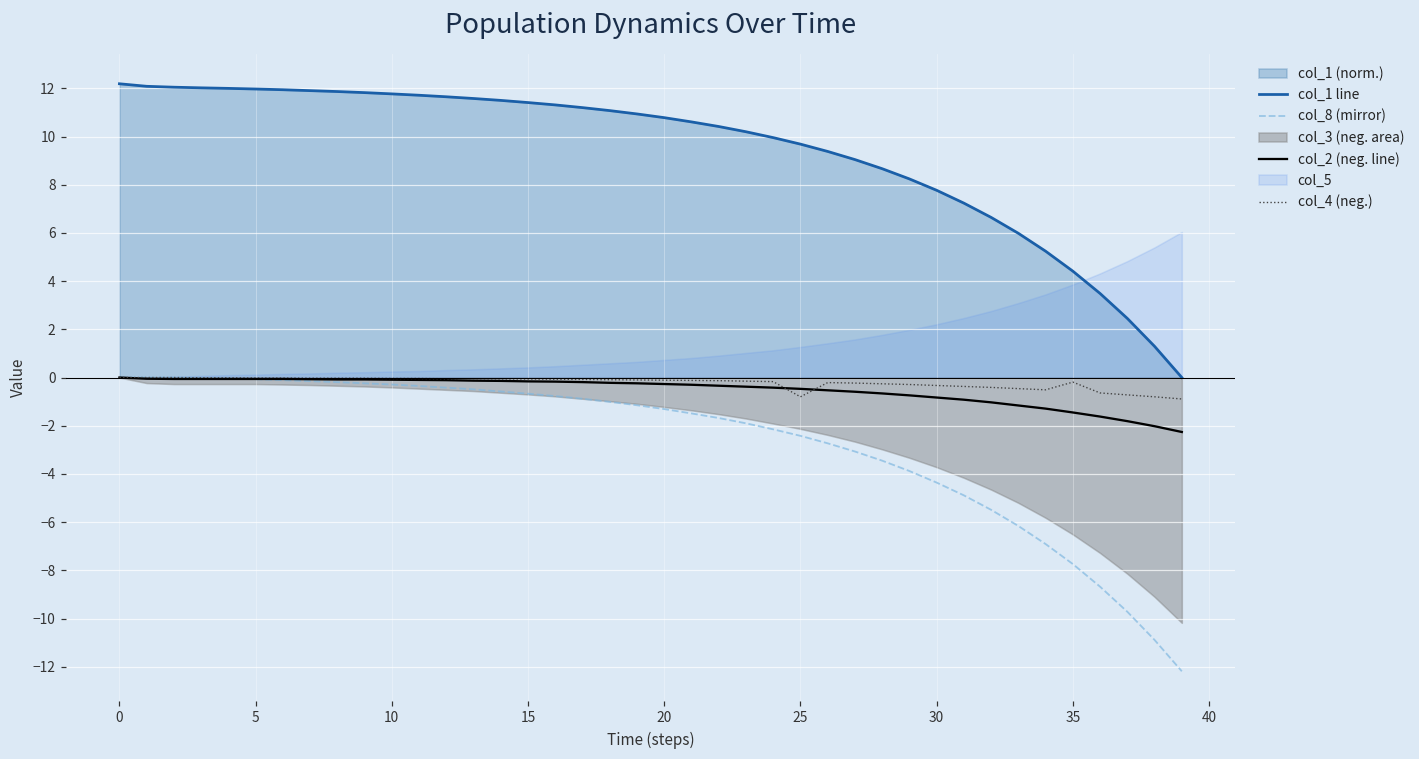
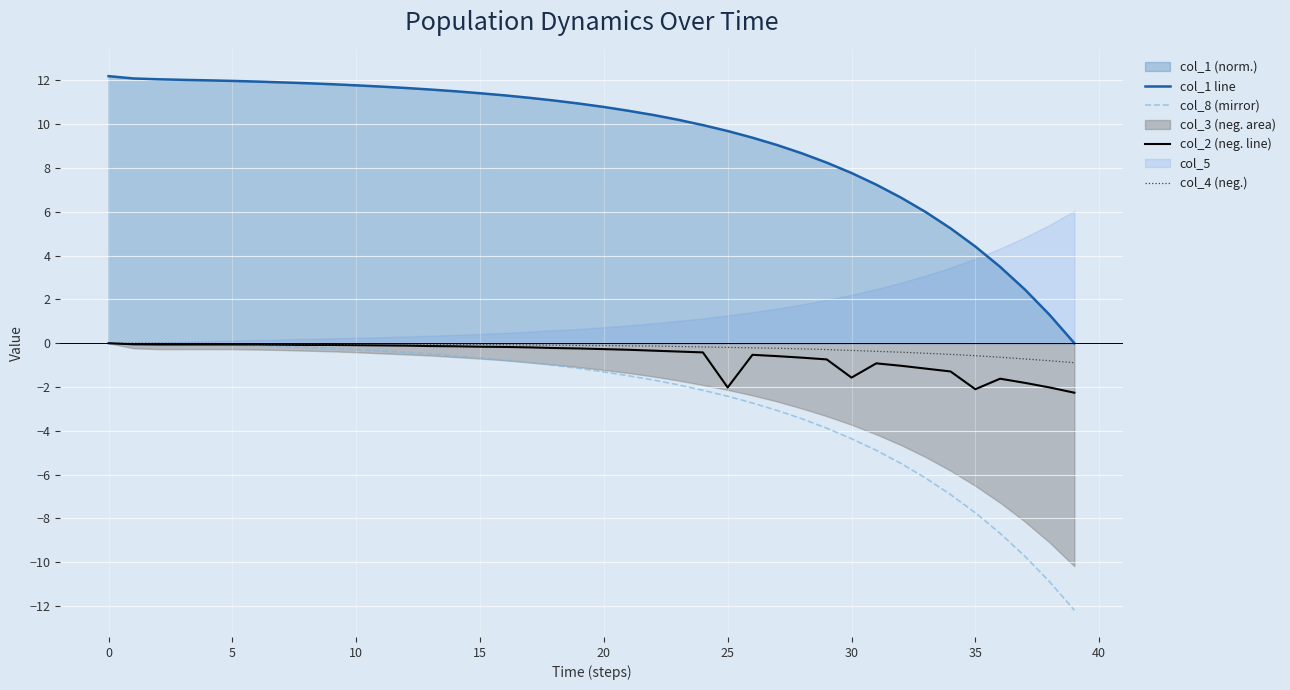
  {
    "col_2 (neg. line)": {
      "20": -0.3,
-     "25": -0.5,
-     "30": -0.8,
-     "35": -1.5
+     "25": -2.0,
+     "30": -1.6,
+     "35": -2.1
    },
    "col_4 (neg.)": {
-     "25": -0.8,
+     "25": -0.2,
      "30": -0.3,
-     "35": -0.2
+     "35": -0.6
    }
  }
